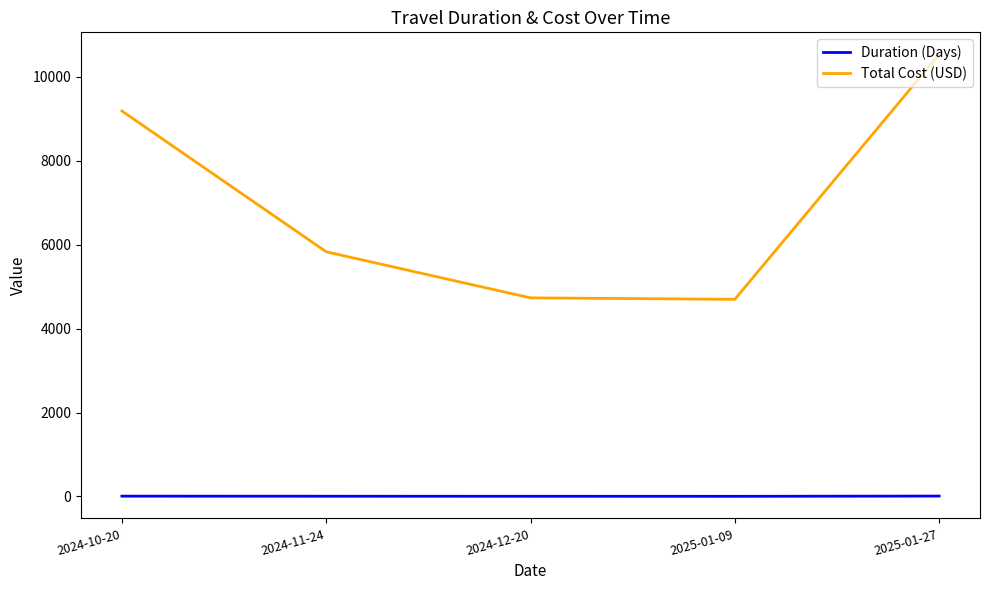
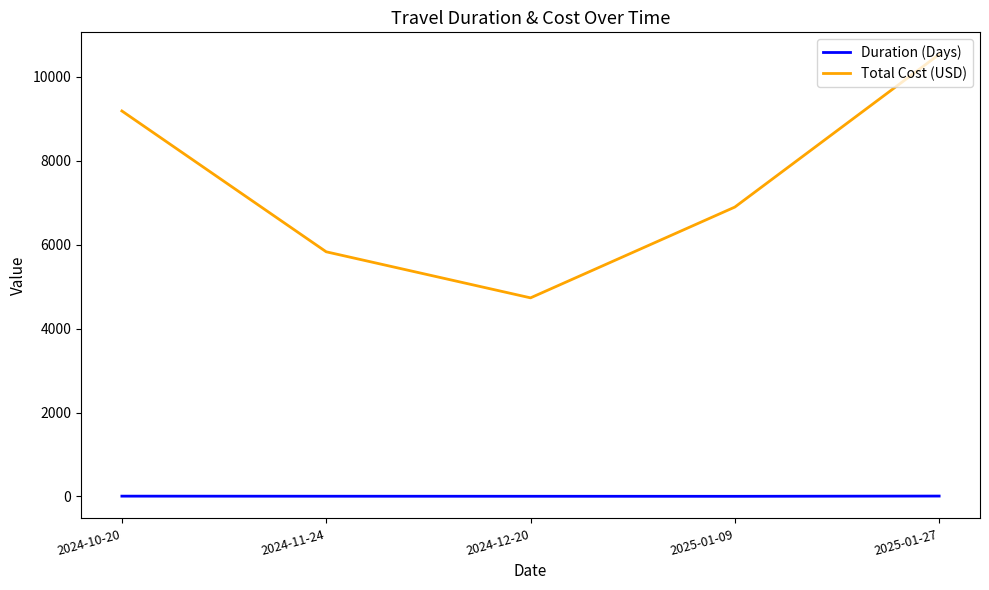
  {
    "Duration (Days)": {
      "2024-10-20": 0,
      "2024-11-24": 0,
      "2024-12-20": 0,
      "2025-01-09": 0,
      "2025-01-27": 0
    },
    "Total Cost (USD)": {
      "2024-10-20": 9200,
      "2024-11-24": 5800,
      "2024-12-20": 4700,
-     "2025-01-09": 4700
+     "2025-01-09": 6900
    }
  }
